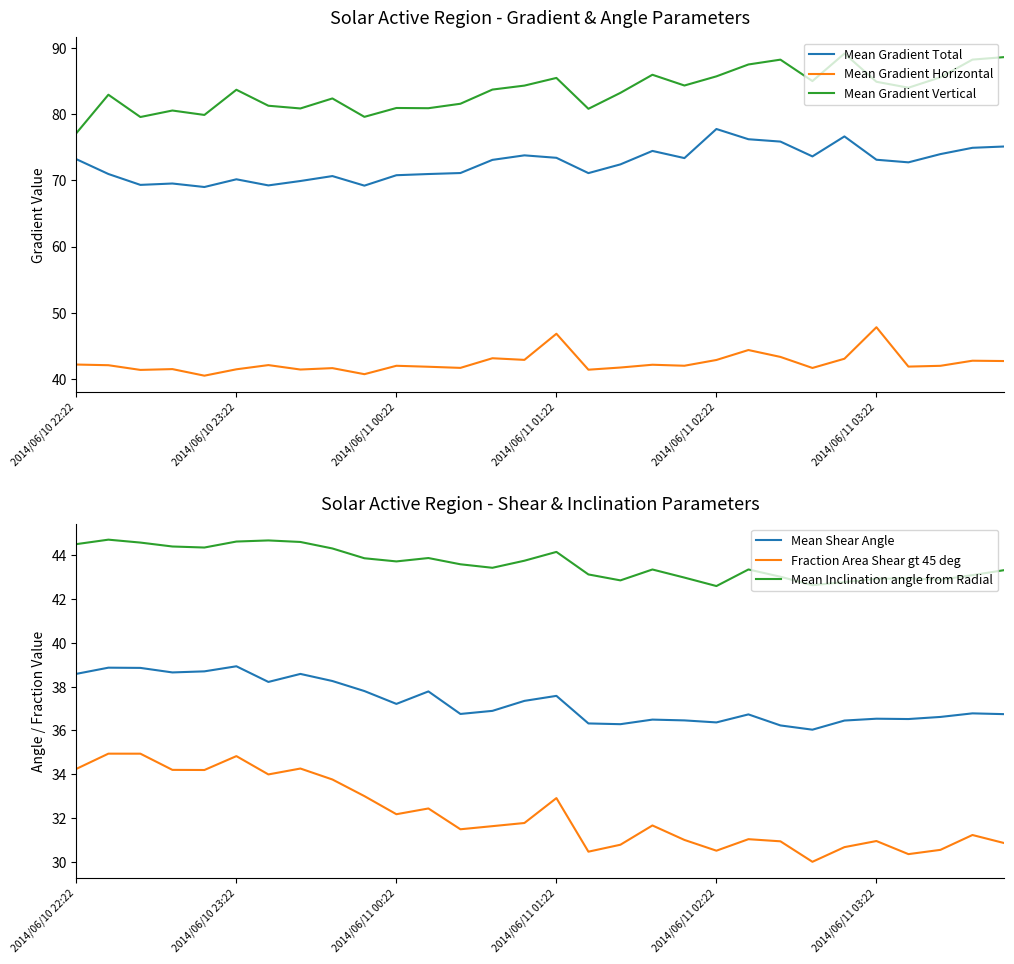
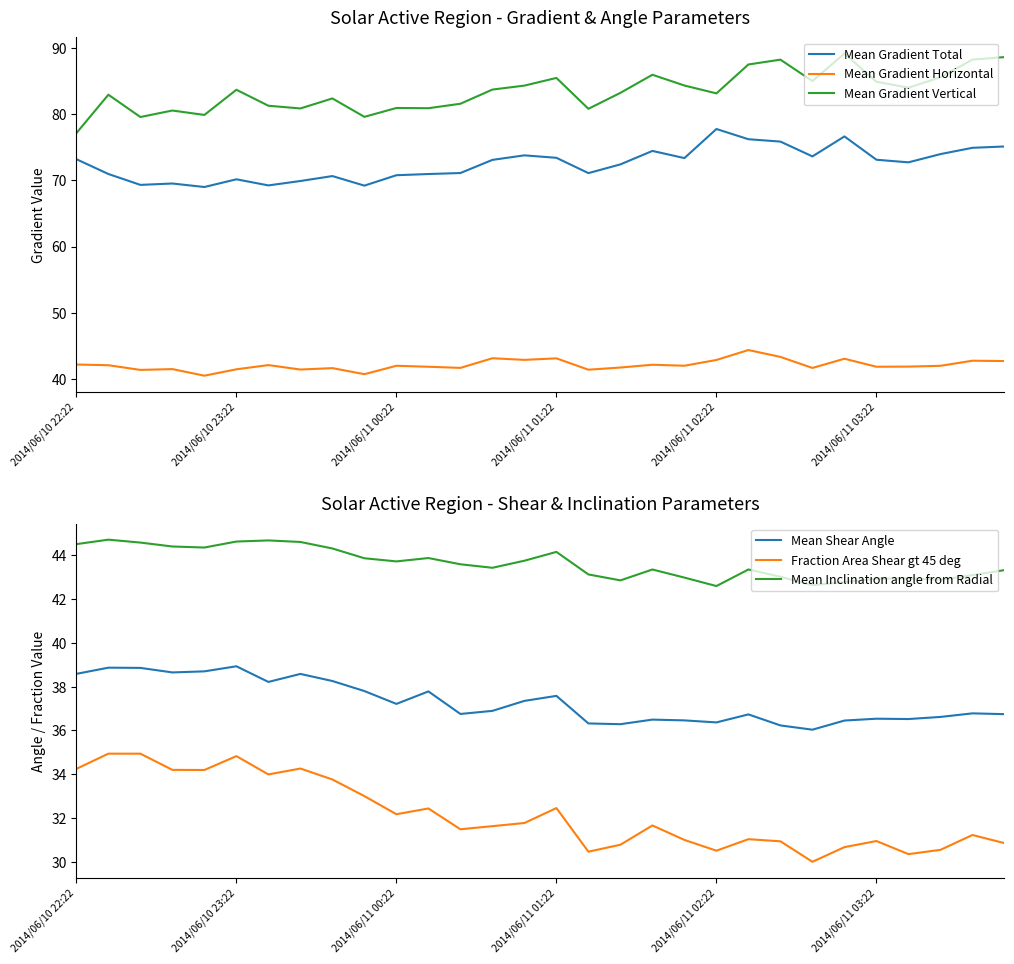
  {
    "Solar Active Region - Gradient & Angle Parameters": {
      "Mean Gradient Total": {
        "2014/06/10 22:22": 73,
        "2014/06/10 23:22": 70,
        "2014/06/11 00:22": 71,
        "2014/06/11 01:22": 73,
        "2014/06/11 02:22": 78,
        "2014/06/11 03:22": 73
      },
      "Mean Gradient Horizontal": {
        "2014/06/10 22:22": 42,
        "2014/06/10 23:22": 41,
        "2014/06/11 00:22": 42,
-       "2014/06/11 01:22": 47,
+       "2014/06/11 01:22": 43,
        "2014/06/11 02:22": 43,
-       "2014/06/11 03:22": 48
+       "2014/06/11 03:22": 42
      },
      "Mean Gradient Vertical": {
        "2014/06/10 22:22": 77,
        "2014/06/10 23:22": 84,
        "2014/06/11 00:22": 81,
        "2014/06/11 01:22": 86,
-       "2014/06/11 02:22": 86
+       "2014/06/11 02:22": 83
      }
    },
    "Solar Active Region - Shear & Inclination Parameters": {
      "Mean Shear Angle": {
        "2014/06/10 22:22": 38.6,
        "2014/06/10 23:22": 38.9,
        "2014/06/11 00:22": 37.2,
        "2014/06/11 01:22": 37.6,
        "2014/06/11 02:22": 36.4,
        "2014/06/11 03:22": 36.5
      },
      "Fraction Area Shear gt 45 deg": {
        "2014/06/10 22:22": 34.2,
        "2014/06/10 23:22": 34.8,
        "2014/06/11 00:22": 32.2,
-       "2014/06/11 01:22": 32.9,
+       "2014/06/11 01:22": 32.5,
        "2014/06/11 02:22": 30.5,
        "2014/06/11 03:22": 31.0
      },
      "Mean Inclination angle from Radial": {
        "2014/06/10 22:22": 44.5,
        "2014/06/10 23:22": 44.6,
        "2014/06/11 00:22": 43.7,
        "2014/06/11 01:22": 44.2,
        "2014/06/11 02:22": 42.6
      }
    }
  }
